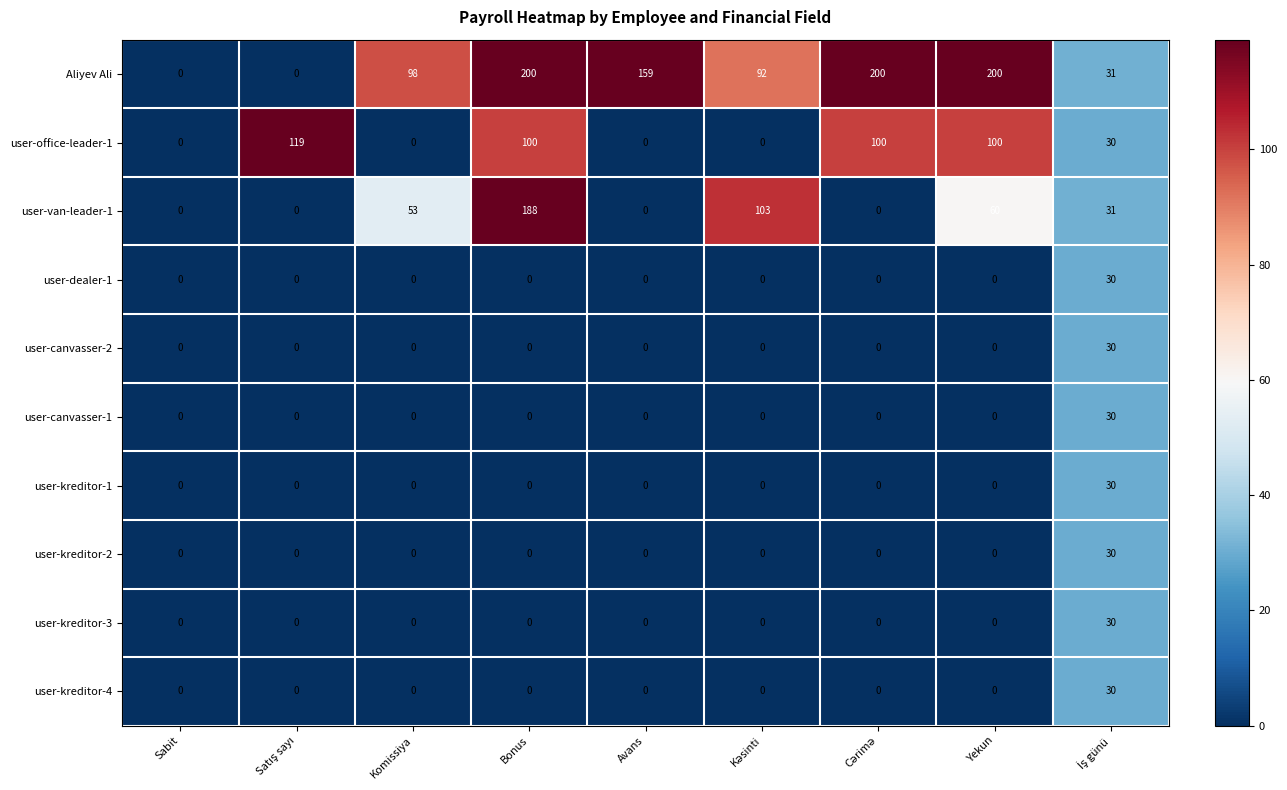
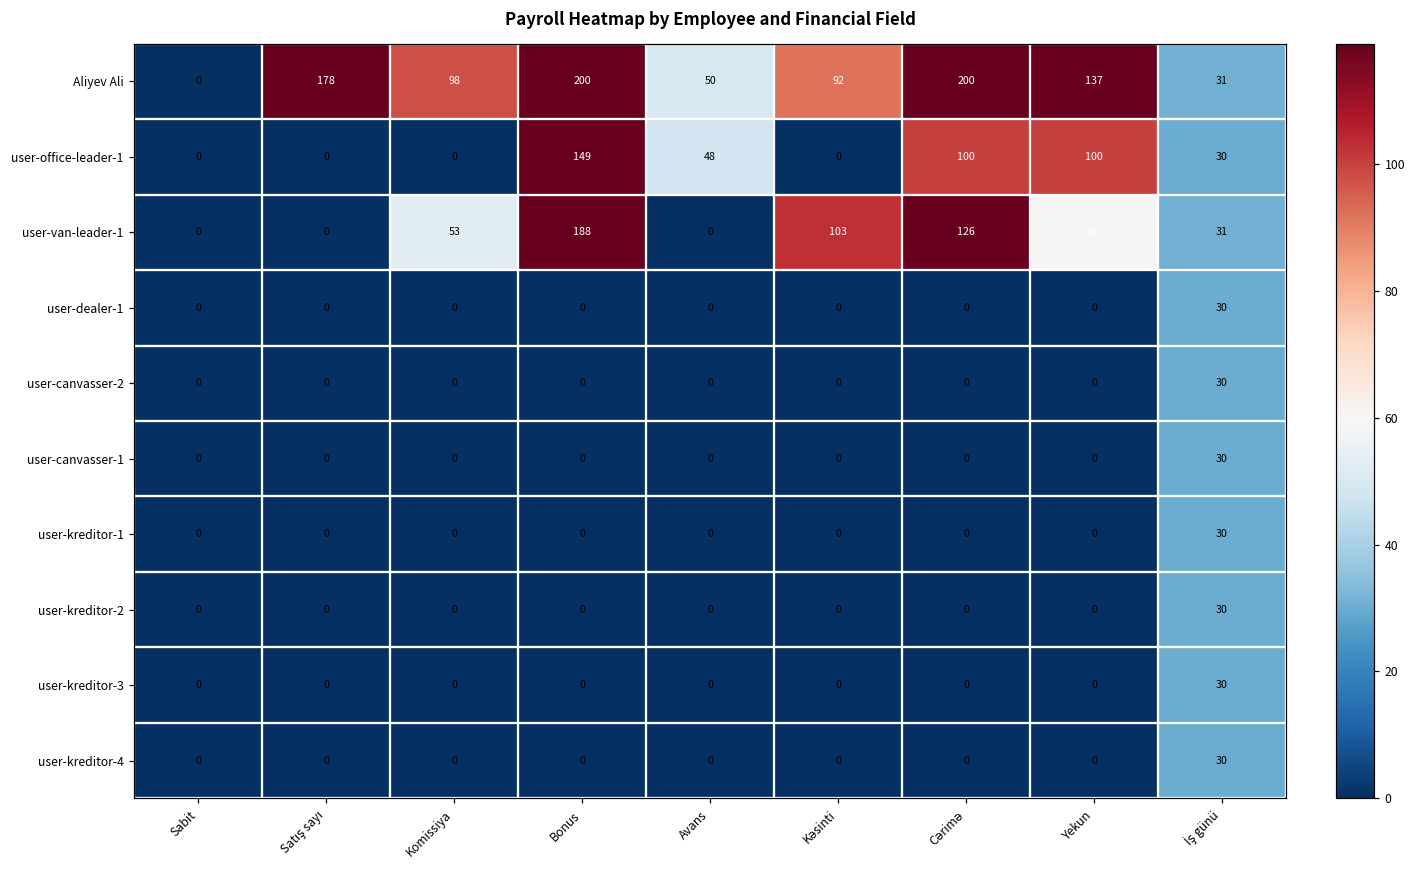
  {
    "Aliyev Ali": {
      "Sabit": 0,
-     "Satış sayı": 0,
+     "Satış sayı": 178,
      "Komissiya": 98,
      "Bonus": 200,
-     "Avans": 159,
+     "Avans": 50,
      "Kəsinti": 92,
      "Cərimə": 200,
-     "Yekun": 200,
+     "Yekun": 137,
      "İş günü": 31
    },
    "user-office-leader-1": {
      "Sabit": 0,
-     "Satış sayı": 119,
+     "Satış sayı": 0,
      "Komissiya": 0,
-     "Bonus": 100,
-     "Avans": 0,
+     "Bonus": 149,
+     "Avans": 48,
      "Kəsinti": 0,
      "Cərimə": 100,
      "Yekun": 100,
      "İş günü": 30
    },
    "user-van-leader-1": {
      "Sabit": 0,
      "Satış sayı": 0,
      "Komissiya": 53,
      "Bonus": 188,
      "Avans": 0,
      "Kəsinti": 103,
-     "Cərimə": 0,
+     "Cərimə": 126,
      "İş günü": 31
    },
    "user-dealer-1": {
      "Sabit": 0,
      "Satış sayı": 0,
      "Komissiya": 0,
      "Bonus": 0,
      "Avans": 0,
      "Kəsinti": 0,
      "Cərimə": 0,
      "Yekun": 0,
      "İş günü": 30
    },
    "user-canvasser-2": {
      "Sabit": 0,
      "Satış sayı": 0,
      "Komissiya": 0,
      "Bonus": 0,
      "Avans": 0,
      "Kəsinti": 0,
      "Cərimə": 0,
      "Yekun": 0,
      "İş günü": 30
    },
    "user-canvasser-1": {
      "Sabit": 0,
      "Satış sayı": 0,
      "Komissiya": 0,
      "Bonus": 0,
      "Avans": 0,
      "Kəsinti": 0,
      "Cərimə": 0,
      "Yekun": 0,
      "İş günü": 30
    },
    "user-kreditor-1": {
      "Sabit": 0,
      "Satış sayı": 0,
      "Komissiya": 0,
      "Bonus": 0,
      "Avans": 0,
      "Kəsinti": 0,
      "Cərimə": 0,
      "Yekun": 0,
      "İş günü": 30
    },
    "user-kreditor-2": {
      "Sabit": 0,
      "Satış sayı": 0,
      "Komissiya": 0,
      "Bonus": 0,
      "Avans": 0,
      "Kəsinti": 0,
      "Cərimə": 0,
      "Yekun": 0,
      "İş günü": 30
    },
    "user-kreditor-3": {
      "Sabit": 0,
      "Satış sayı": 0,
      "Komissiya": 0,
      "Bonus": 0,
      "Avans": 0,
      "Kəsinti": 0,
      "Cərimə": 0,
      "Yekun": 0,
      "İş günü": 30
    },
    "user-kreditor-4": {
      "Sabit": 0,
      "Satış sayı": 0,
      "Komissiya": 0,
      "Bonus": 0,
      "Avans": 0,
      "Kəsinti": 0,
      "Cərimə": 0,
      "Yekun": 0,
      "İş günü": 30
    }
  }
